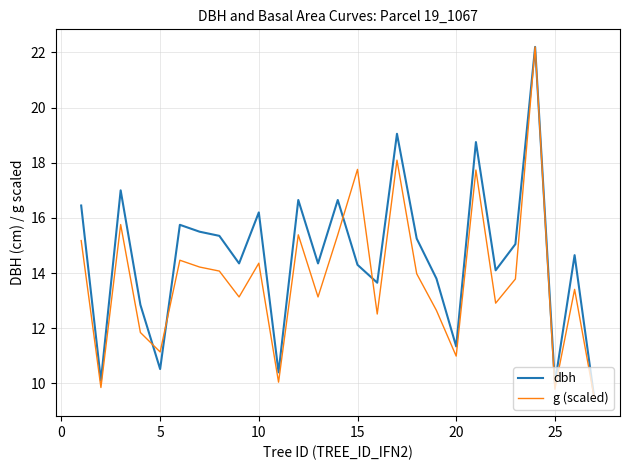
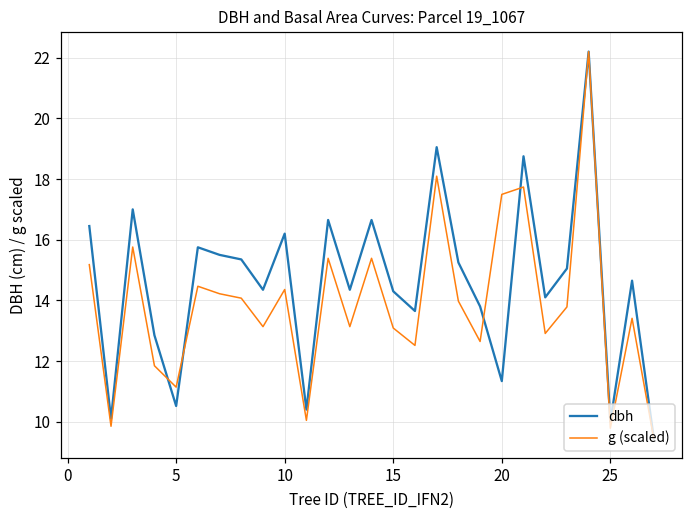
  {
    "dbh": {
      "5": 10.5,
      "10": 16.2,
      "15": 14.3,
      "20": 11.3
    },
    "g (scaled)": {
      "5": 11.1,
      "10": 14.4,
-     "15": 17.8,
-     "20": 11.0
+     "15": 13.1,
+     "20": 17.5
    }
  }
